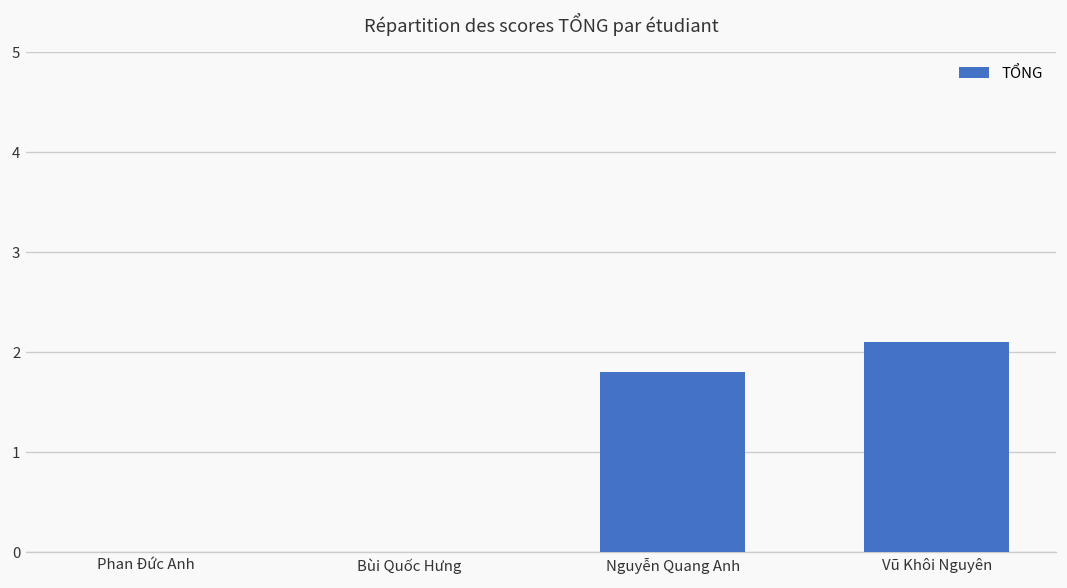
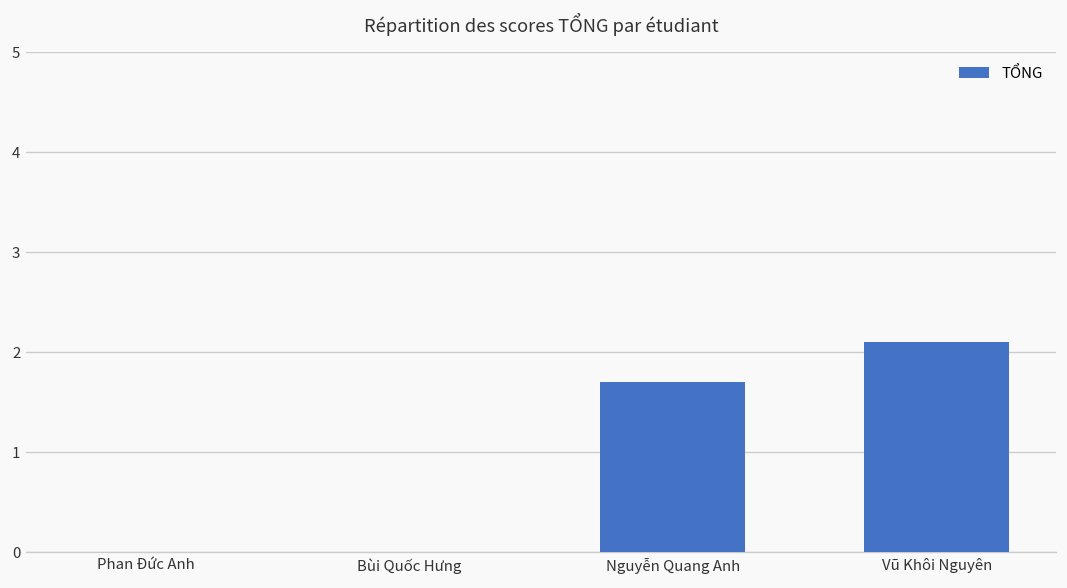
  {
    "Phan Đức Anh": 0.0,
    "Bùi Quốc Hưng": 0.0,
-   "Nguyễn Quang Anh": 1.8,
+   "Nguyễn Quang Anh": 1.7,
    "Vũ Khôi Nguyên": 2.1
  }
